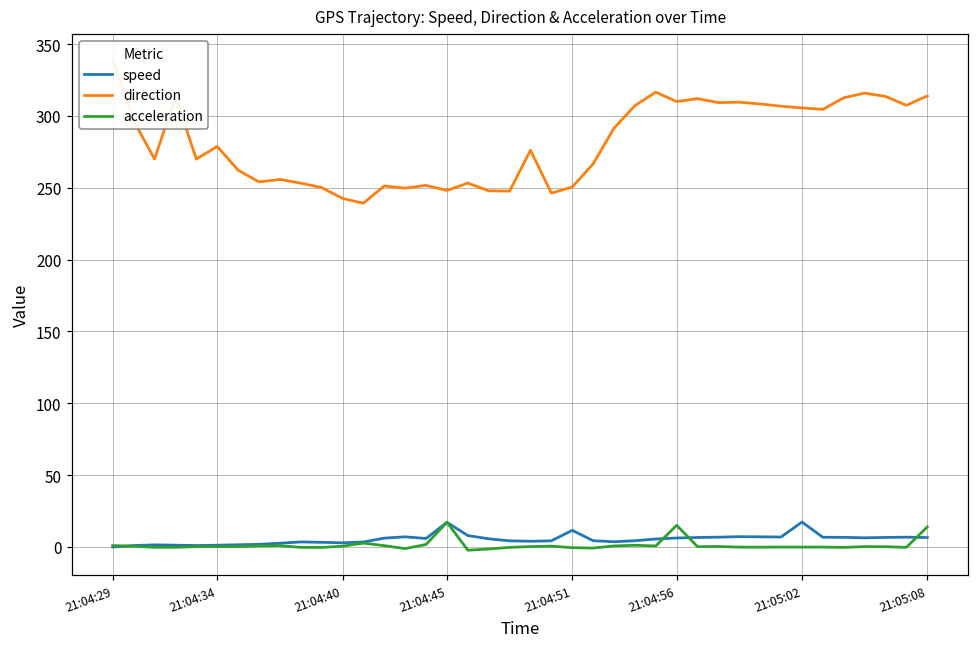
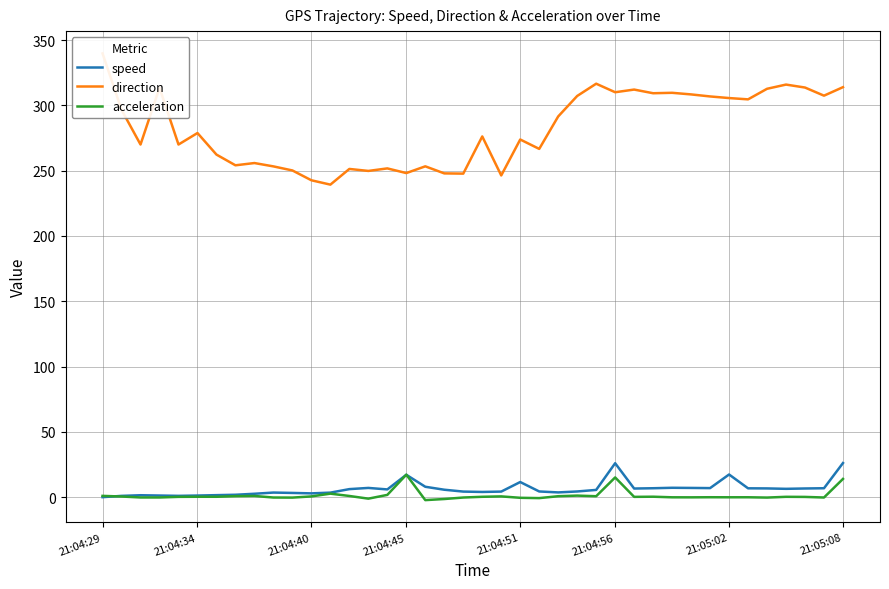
  {
    "speed": {
      "21:04:40": 3,
      "21:04:51": 12,
-     "21:04:56": 6,
+     "21:04:56": 26,
      "21:05:02": 17,
-     "21:05:08": 7
+     "21:05:08": 26
    },
    "direction": {
      "21:04:34": 279,
      "21:04:40": 243,
      "21:04:45": 248,
-     "21:04:51": 251,
+     "21:04:51": 274,
      "21:04:56": 310,
      "21:05:02": 306,
      "21:05:08": 314
    },
    "acceleration": {
      "21:04:40": 1,
      "21:04:51": 0,
      "21:04:56": 15,
      "21:05:02": 0,
      "21:05:08": 14
    }
  }
